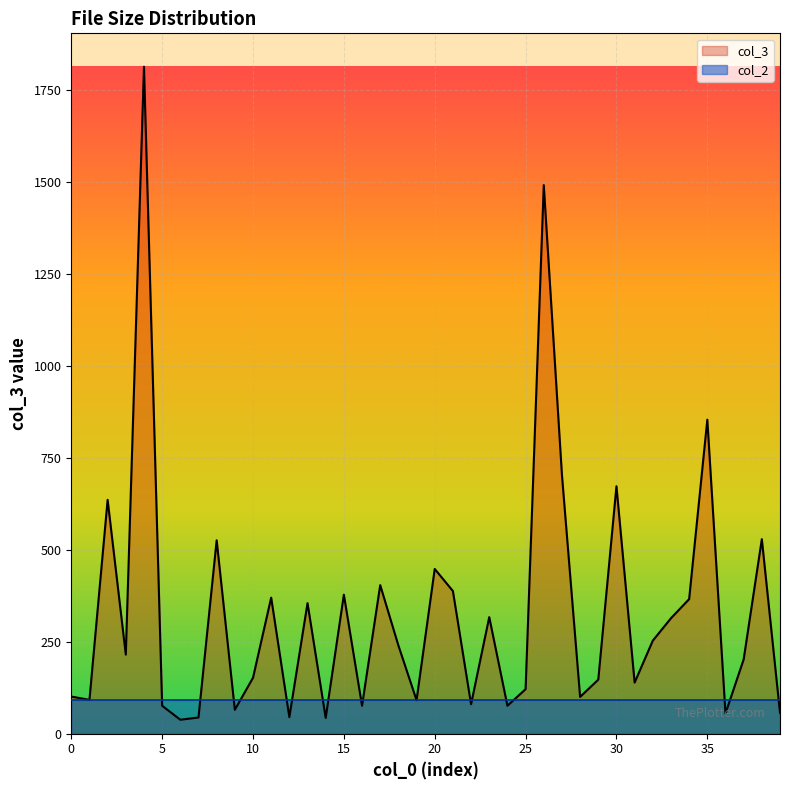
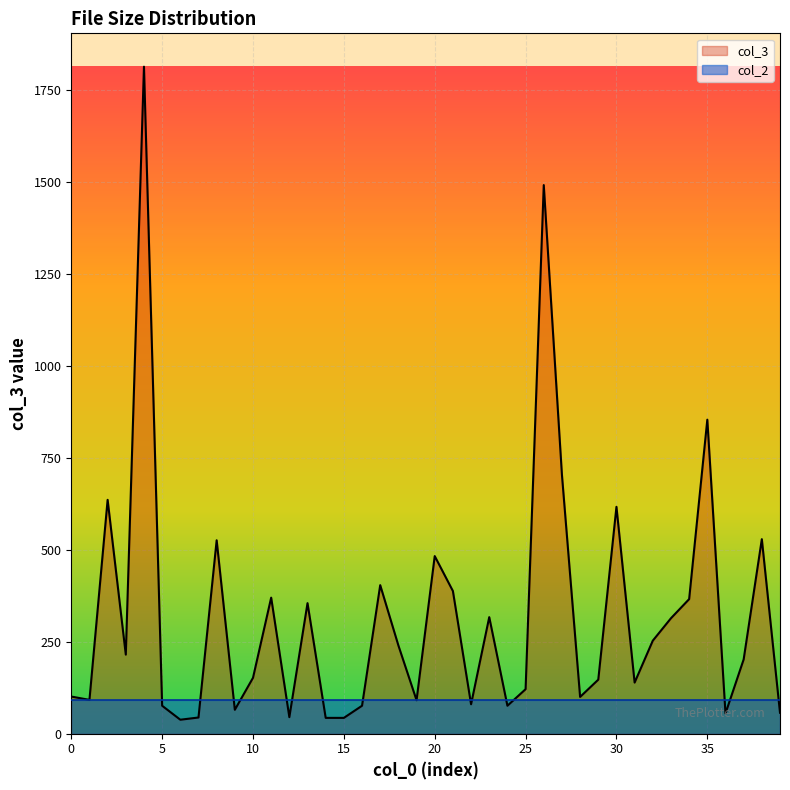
  {
    "col_3": {
      "0": 100,
      "5": 80,
      "10": 150,
-     "15": 380,
-     "20": 450,
+     "15": 40,
+     "20": 480,
      "25": 120,
-     "30": 670,
+     "30": 620,
      "35": 850
    },
    "col_2": {
      "0": 90,
      "5": 90,
      "10": 90,
      "15": 90,
      "20": 90,
      "25": 90,
      "30": 90,
      "35": 90
    }
  }
